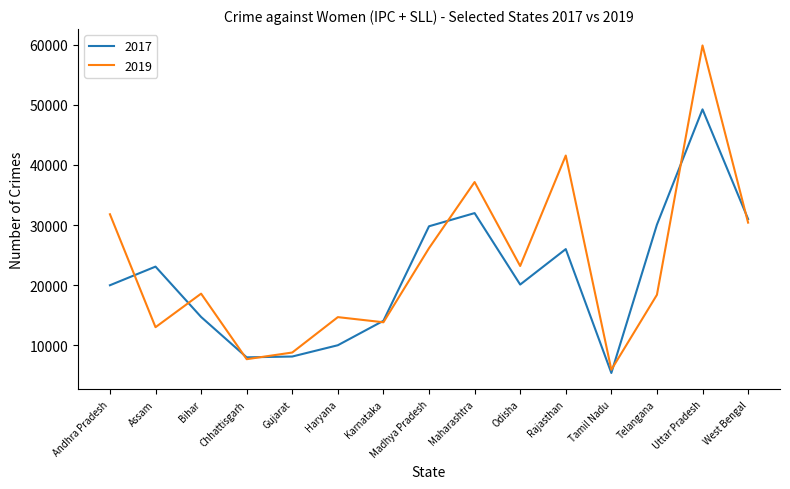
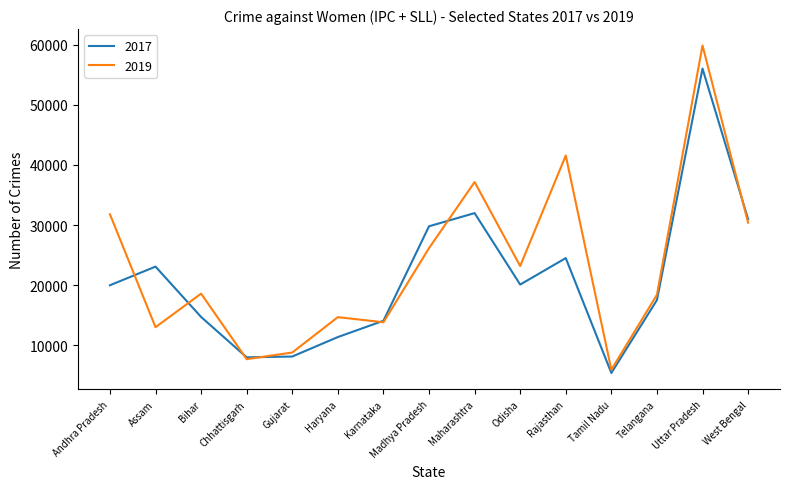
  {
    "2017": {
      "Andhra Pradesh": 20000,
      "Assam": 23000,
      "Bihar": 15000,
      "Gujarat": 8000,
-     "Haryana": 10000,
+     "Haryana": 11000,
      "Madhya Pradesh": 30000,
      "Maharashtra": 32000,
      "Odisha": 20000,
-     "Rajasthan": 26000,
+     "Rajasthan": 24000,
      "Tamil Nadu": 5000,
-     "Telangana": 30000,
-     "Uttar Pradesh": 49000,
+     "Telangana": 18000,
+     "Uttar Pradesh": 56000,
      "West Bengal": 31000
    },
    "2019": {
      "Andhra Pradesh": 32000,
      "Assam": 13000,
      "Bihar": 19000,
      "Gujarat": 9000,
      "Haryana": 15000,
      "Madhya Pradesh": 26000,
      "Maharashtra": 37000,
      "Odisha": 23000,
      "Rajasthan": 42000,
      "Tamil Nadu": 6000,
      "Telangana": 18000,
      "Uttar Pradesh": 60000,
      "West Bengal": 30000
    }
  }
